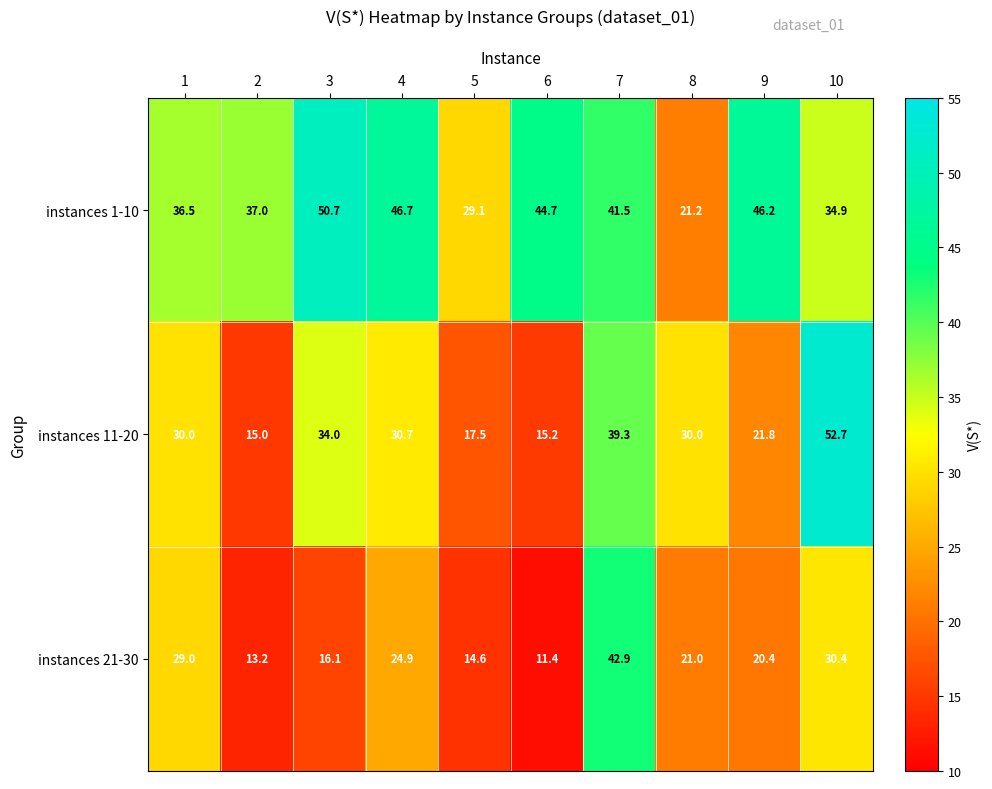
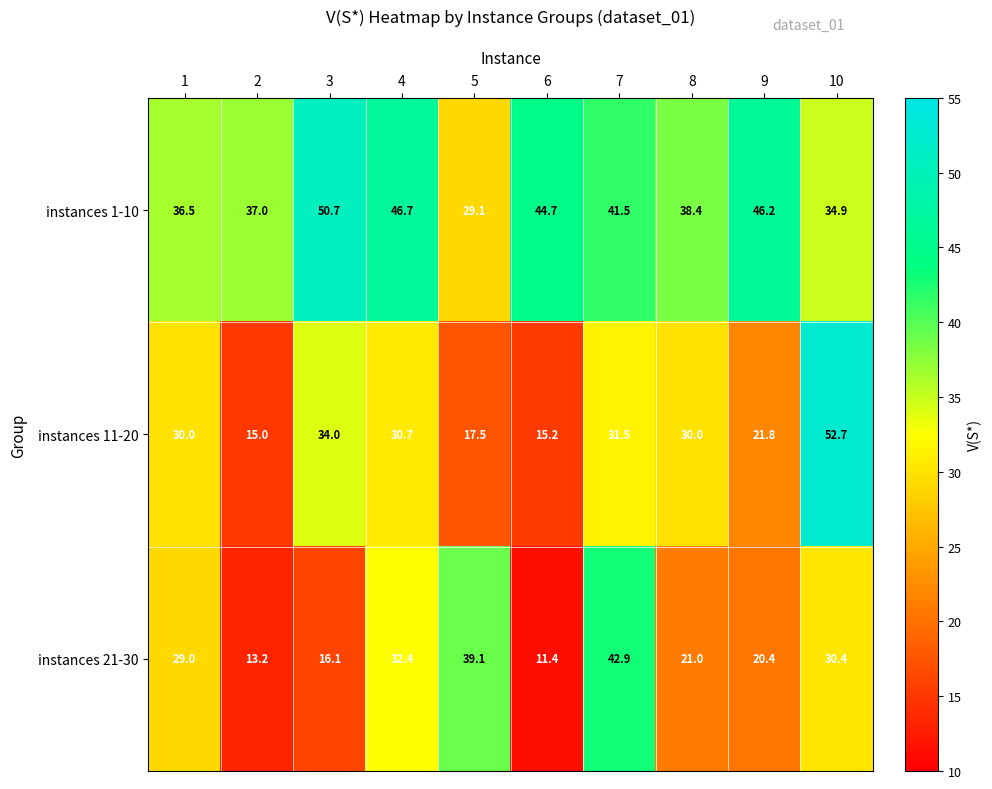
  {
    "instances 1-10": {
      "1": 36.5,
      "2": 37.0,
      "3": 50.7,
      "4": 46.7,
      "5": 29.1,
      "6": 44.7,
      "7": 41.5,
-     "8": 21.2,
+     "8": 38.4,
      "9": 46.2,
      "10": 34.9
    },
    "instances 11-20": {
      "1": 30.0,
      "2": 15.0,
      "3": 34.0,
      "4": 30.7,
      "5": 17.5,
      "6": 15.2,
-     "7": 39.3,
+     "7": 31.5,
      "8": 30.0,
      "9": 21.8,
      "10": 52.7
    },
    "instances 21-30": {
      "1": 29.0,
      "2": 13.2,
      "3": 16.1,
-     "4": 24.9,
-     "5": 14.6,
+     "4": 32.4,
+     "5": 39.1,
      "6": 11.4,
      "7": 42.9,
      "8": 21.0,
      "9": 20.4,
      "10": 30.4
    }
  }
